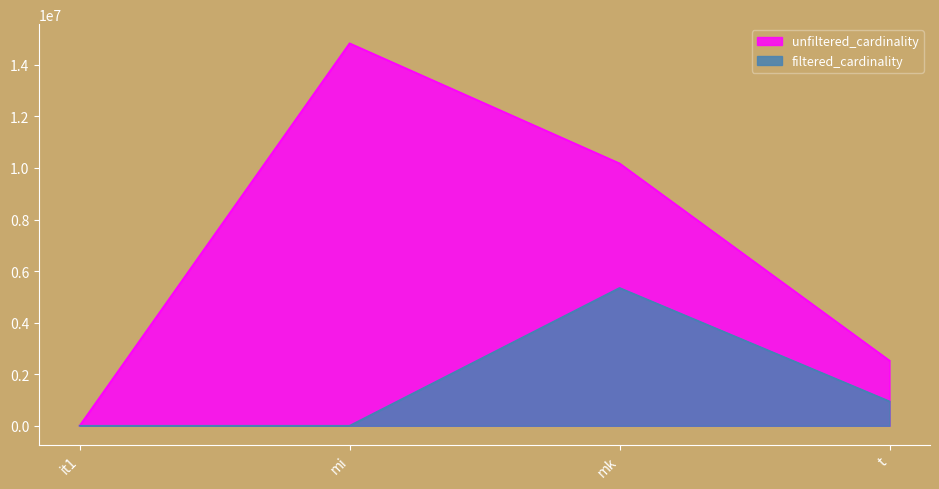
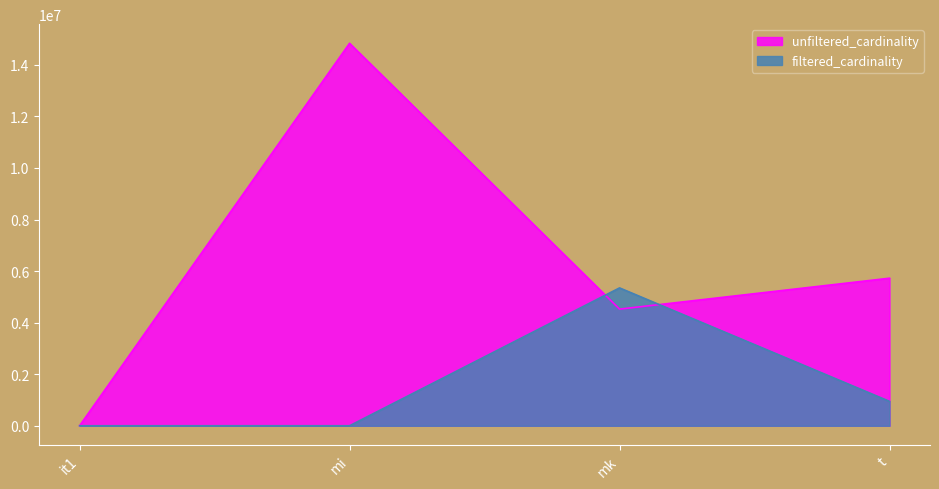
  {
    "unfiltered_cardinality": {
      "mi": 14800000,
-     "mk": 10200000,
-     "t": 2500000
+     "mk": 4500000,
+     "t": 5700000
    },
    "filtered_cardinality": {
      "mi": 0,
      "mk": 5300000,
      "t": 900000
    }
  }
